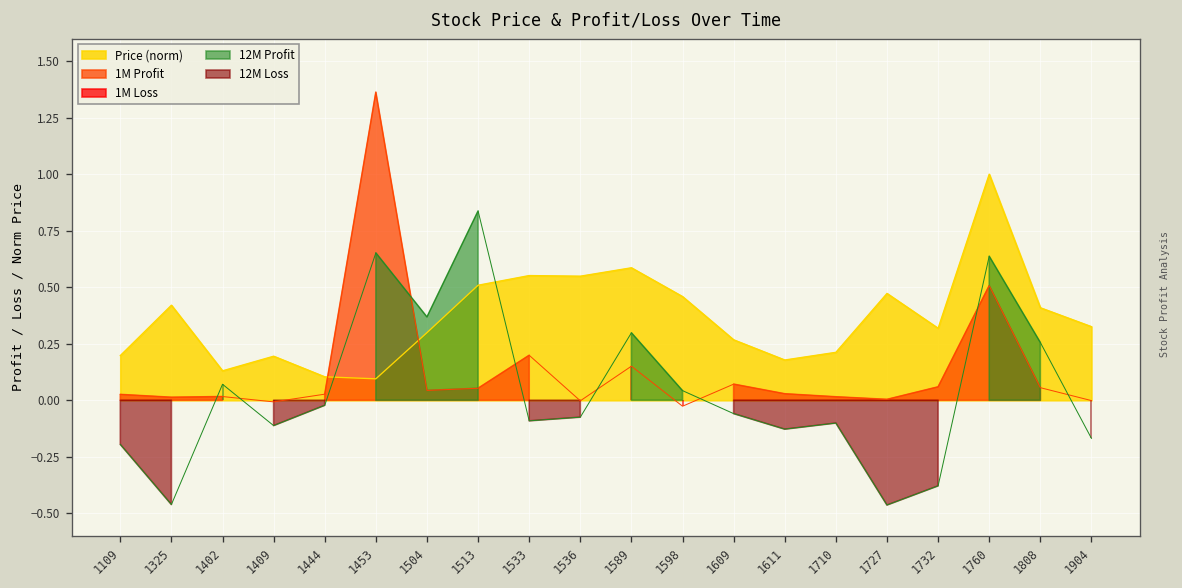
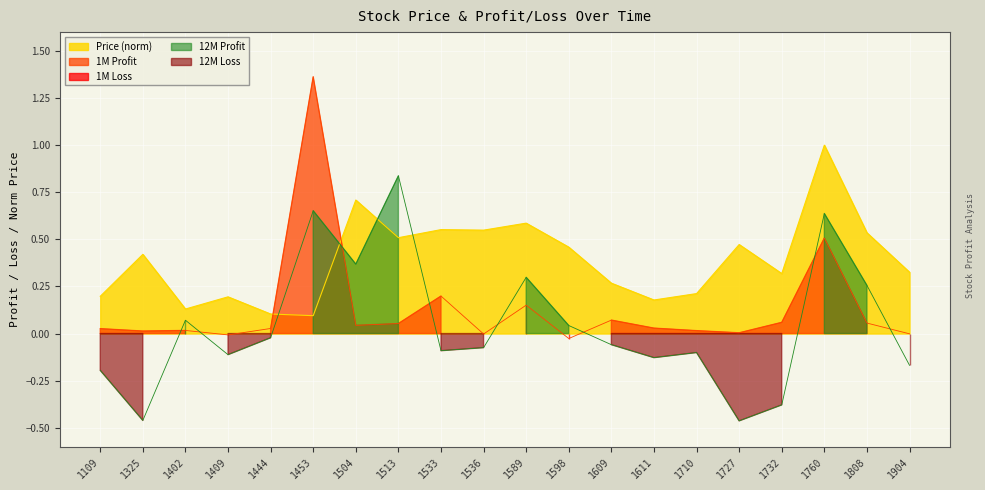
  {
    "Price (norm)": {
      "1109": 0.20,
      "1325": 0.42,
      "1402": 0.13,
      "1409": 0.19,
      "1444": 0.10,
      "1453": 0.09,
-     "1504": 0.30,
+     "1504": 0.71,
      "1513": 0.51,
      "1533": 0.55,
      "1536": 0.55,
      "1589": 0.59,
      "1598": 0.46,
      "1609": 0.27,
      "1611": 0.18,
      "1710": 0.21,
      "1727": 0.47,
      "1732": 0.32,
      "1760": 1.00,
-     "1808": 0.41,
+     "1808": 0.53,
      "1904": 0.33
    }
  }
